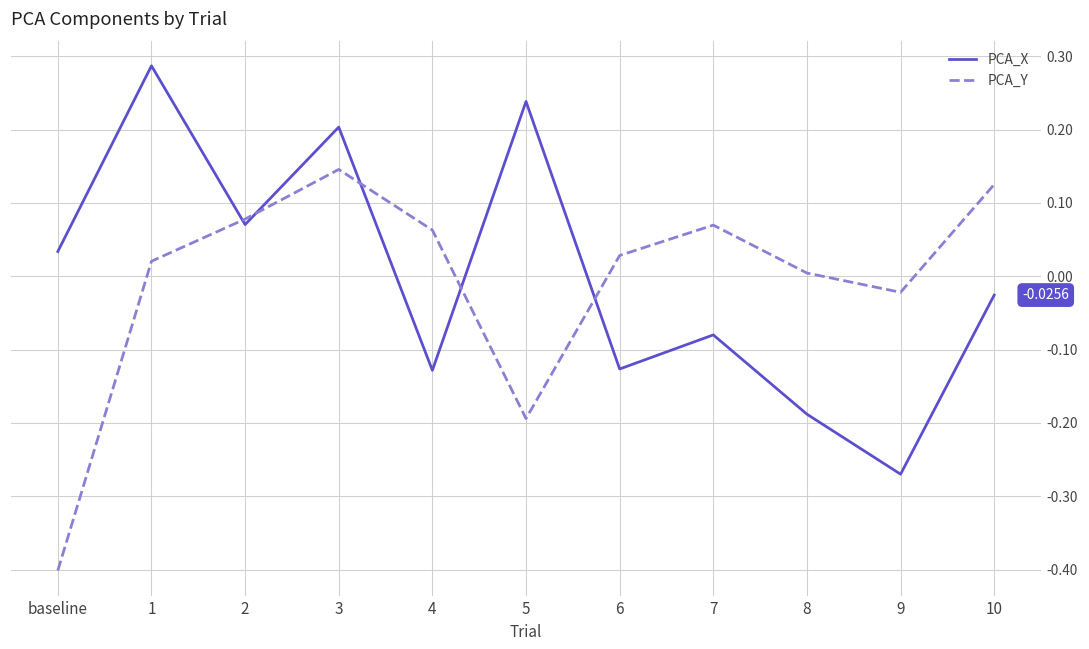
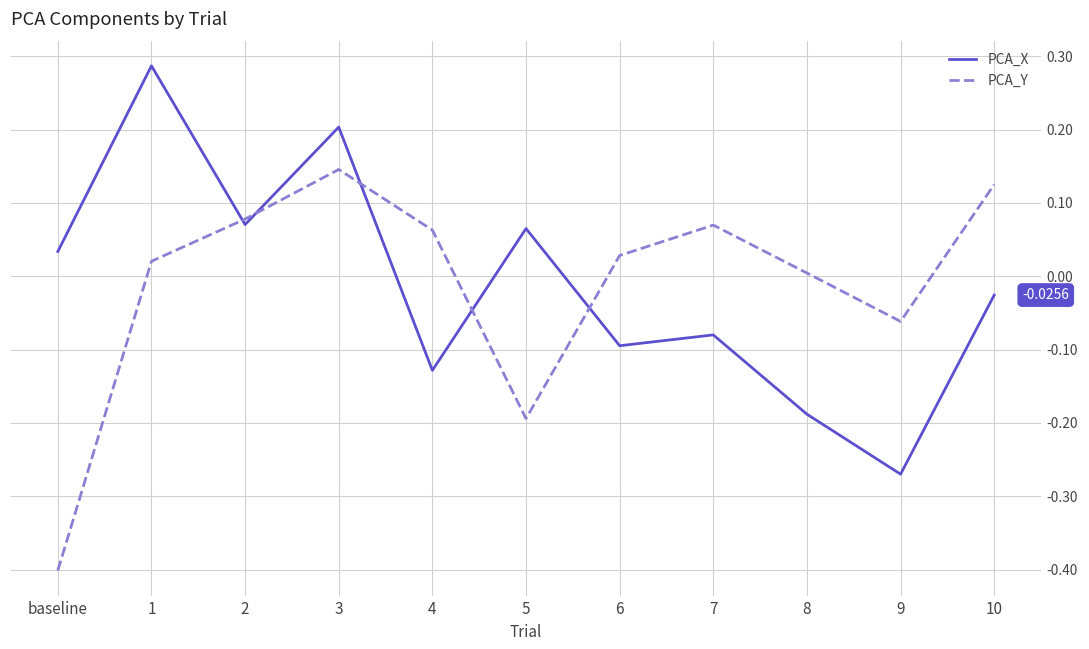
  {
    "PCA_X": {
      "baseline": 0.03,
      "1": 0.29,
      "2": 0.07,
      "3": 0.20,
      "4": -0.13,
-     "5": 0.24,
-     "6": -0.13,
+     "5": 0.07,
+     "6": -0.09,
      "7": -0.08,
      "8": -0.19,
      "9": -0.27,
      "10": -0.03
    },
    "PCA_Y": {
      "baseline": -0.40,
      "1": 0.02,
      "2": 0.08,
      "3": 0.15,
      "4": 0.06,
      "5": -0.19,
      "6": 0.03,
      "7": 0.07,
      "8": 0.00,
-     "9": -0.02,
+     "9": -0.06,
      "10": 0.13
    }
  }
